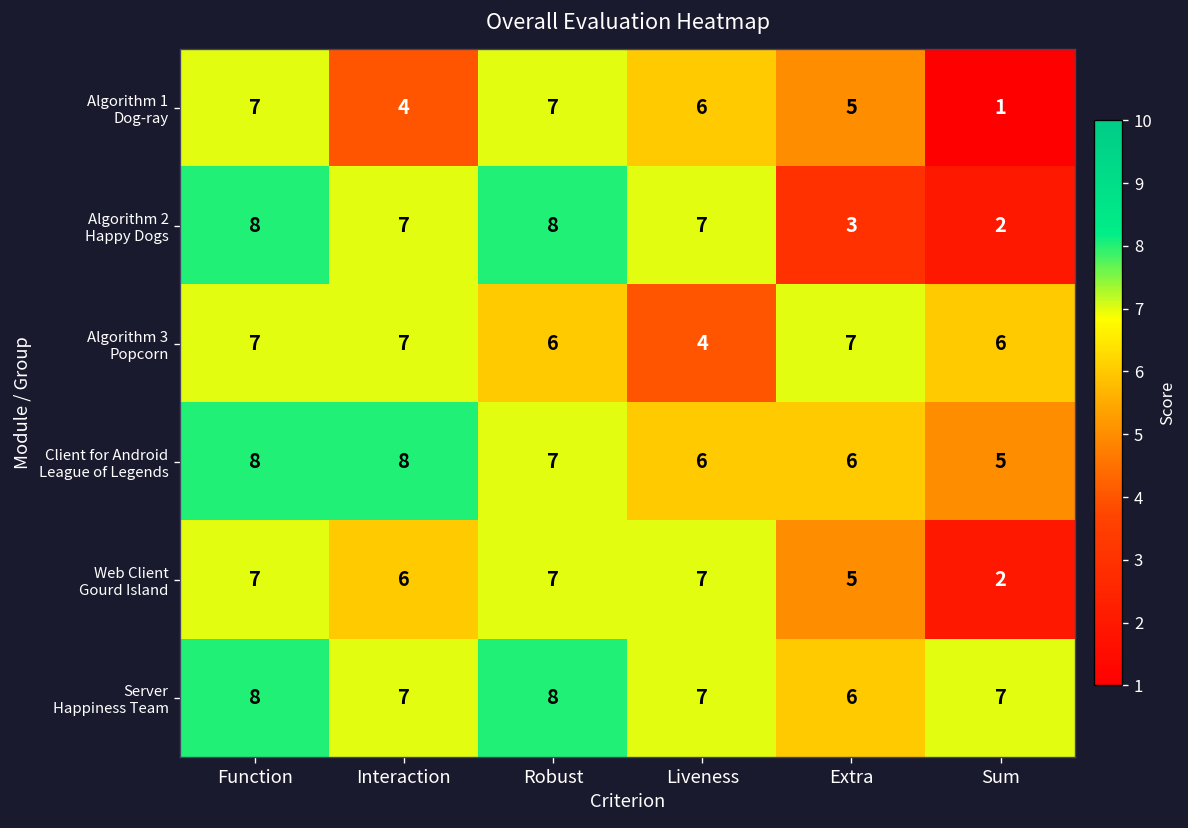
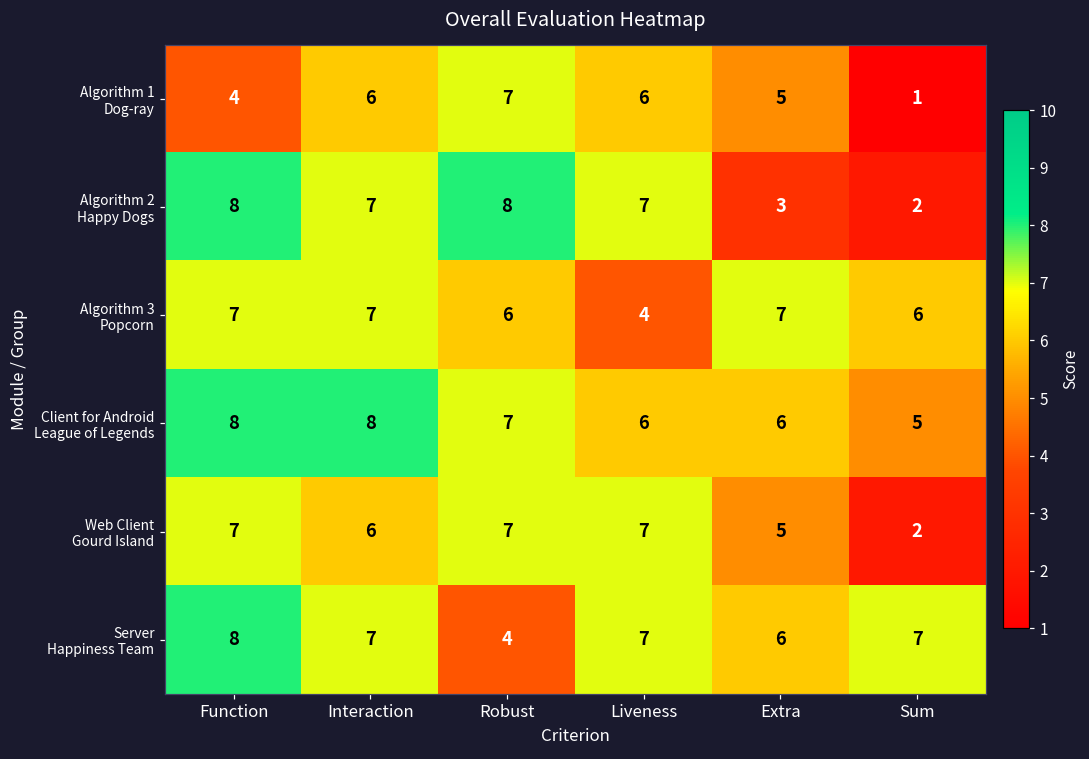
  {
    "Algorithm 1 Dog-ray": {
-     "Function": 7,
-     "Interaction": 4,
+     "Function": 4,
+     "Interaction": 6,
      "Robust": 7,
      "Liveness": 6,
      "Extra": 5,
      "Sum": 1
    },
    "Algorithm 2 Happy Dogs": {
      "Function": 8,
      "Interaction": 7,
      "Robust": 8,
      "Liveness": 7,
      "Extra": 3,
      "Sum": 2
    },
    "Algorithm 3 Popcorn": {
      "Function": 7,
      "Interaction": 7,
      "Robust": 6,
      "Liveness": 4,
      "Extra": 7,
      "Sum": 6
    },
    "Client for Android League of Legends": {
      "Function": 8,
      "Interaction": 8,
      "Robust": 7,
      "Liveness": 6,
      "Extra": 6,
      "Sum": 5
    },
    "Web Client Gourd Island": {
      "Function": 7,
      "Interaction": 6,
      "Robust": 7,
      "Liveness": 7,
      "Extra": 5,
      "Sum": 2
    },
    "Server Happiness Team": {
      "Function": 8,
      "Interaction": 7,
-     "Robust": 8,
+     "Robust": 4,
      "Liveness": 7,
      "Extra": 6,
      "Sum": 7
    }
  }
